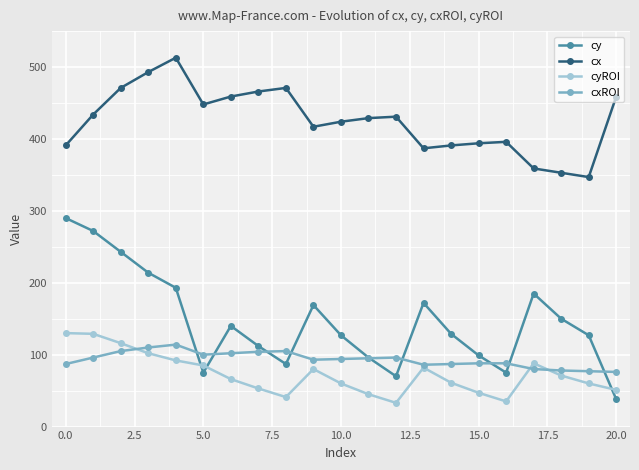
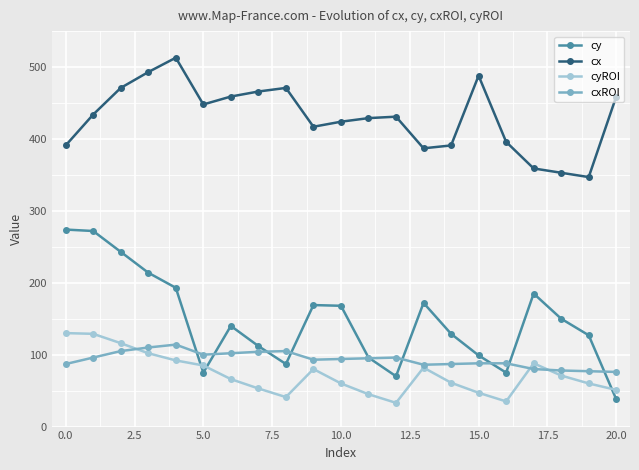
  {
    "cy": {
-     "0.0": 290,
+     "0.0": 270,
      "5.0": 80,
-     "10.0": 130,
+     "10.0": 170,
      "15.0": 100,
      "20.0": 40
    },
    "cx": {
      "0.0": 390,
      "5.0": 450,
      "10.0": 420,
-     "15.0": 390
+     "15.0": 490
    }
  }
